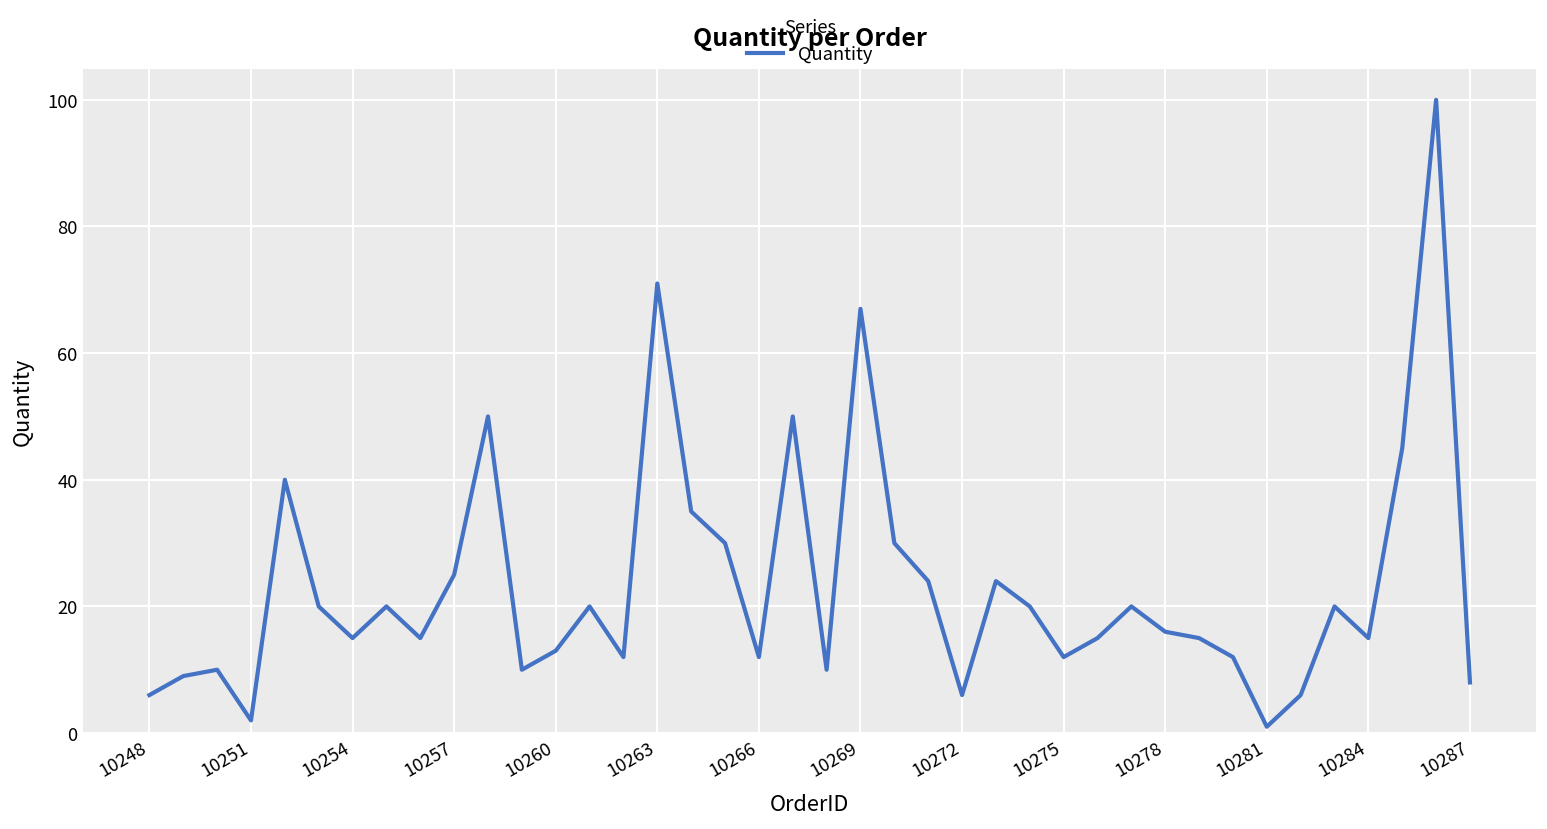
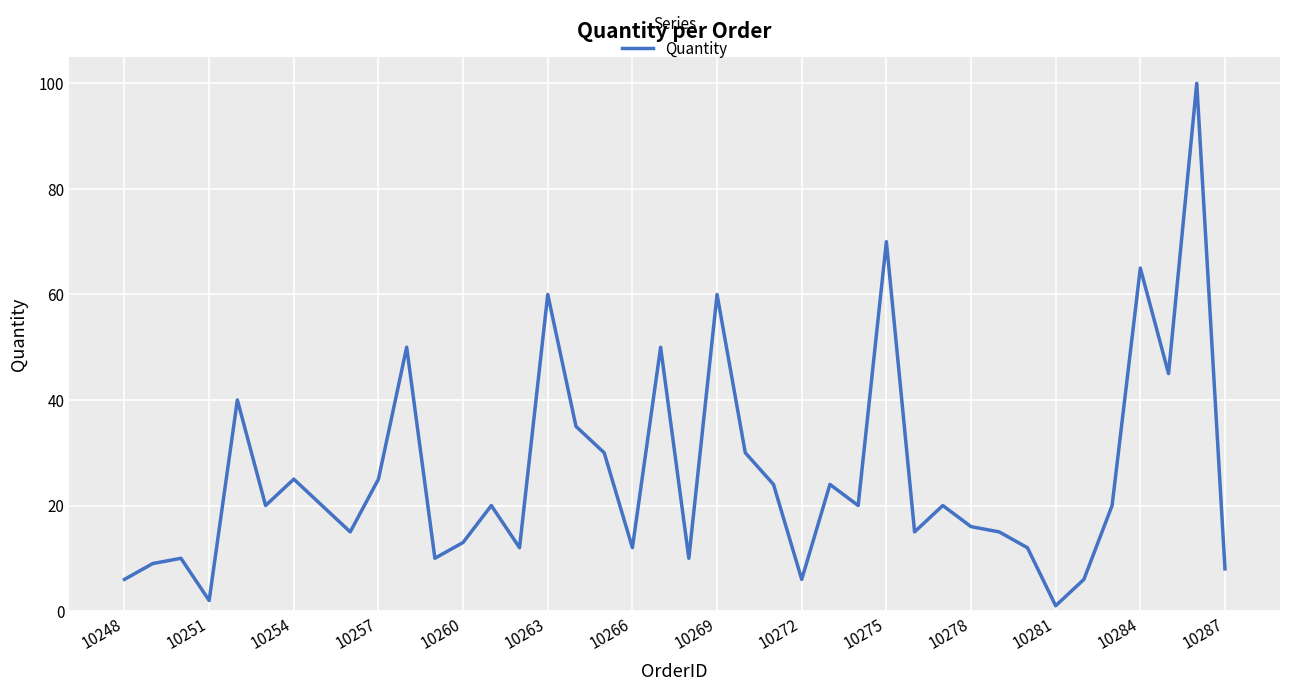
  {
    "10248": 6,
    "10251": 2,
-   "10254": 15,
+   "10254": 25,
    "10257": 25,
    "10260": 13,
-   "10263": 71,
+   "10263": 60,
    "10266": 12,
-   "10269": 67,
+   "10269": 60,
    "10272": 6,
-   "10275": 12,
+   "10275": 70,
    "10278": 16,
    "10281": 1,
-   "10284": 15,
+   "10284": 65,
    "10287": 8
  }
